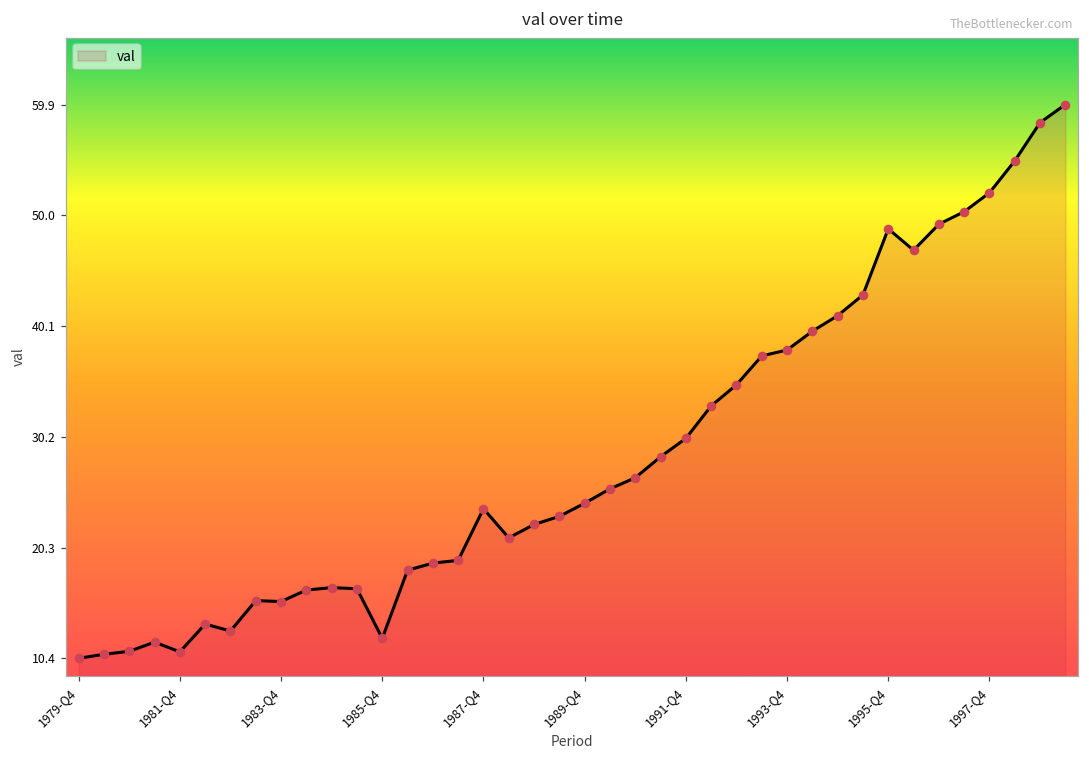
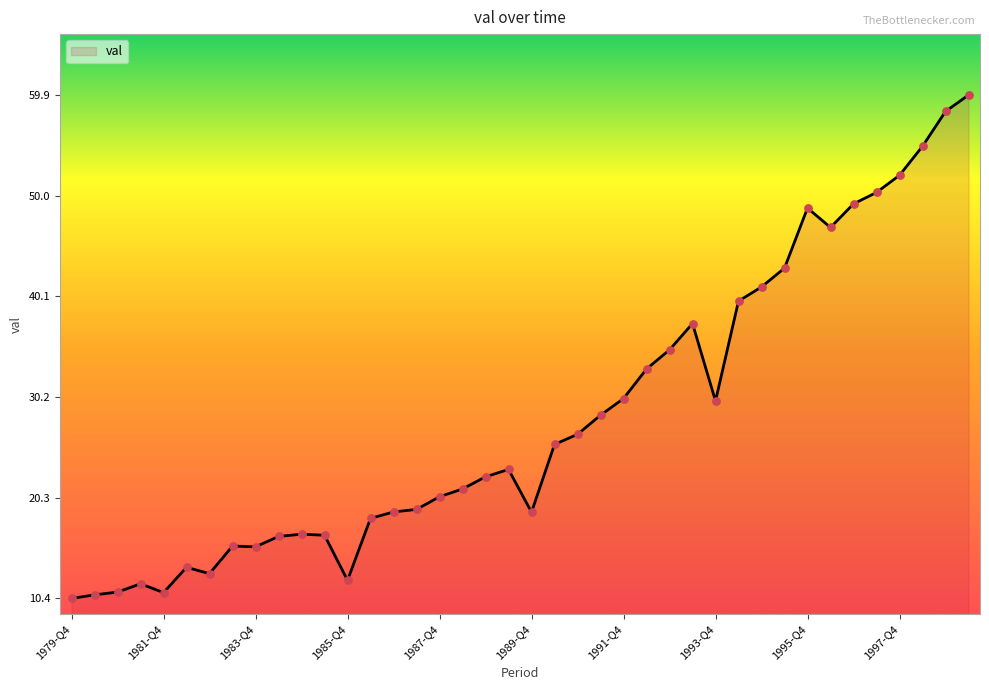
  {
    "1979-Q4": 10.4,
    "1981-Q4": 10.9,
    "1983-Q4": 15.4,
    "1985-Q4": 12.1,
-   "1987-Q4": 23.7,
-   "1989-Q4": 24.2,
+   "1987-Q4": 20.4,
+   "1989-Q4": 18.9,
    "1991-Q4": 30.0,
-   "1993-Q4": 37.9,
+   "1993-Q4": 29.8,
    "1995-Q4": 48.8,
    "1997-Q4": 52.0
  }
